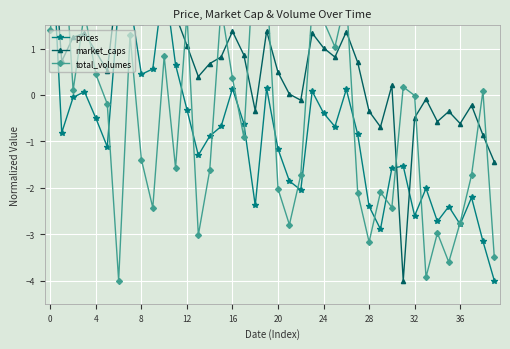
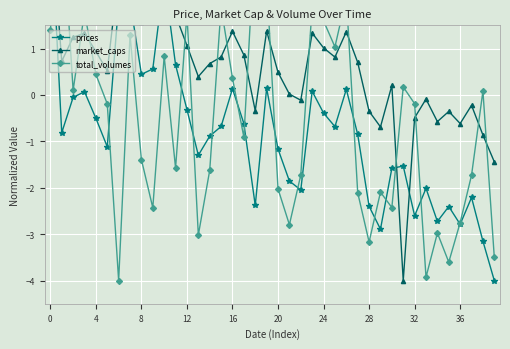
  {
    "total_volumes": {
      "4": 0.4,
      "8": -1.4,
      "16": 0.4,
      "20": -2.0,
      "28": -3.2,
-     "32": 0.0
+     "32": -0.2
    }
  }
